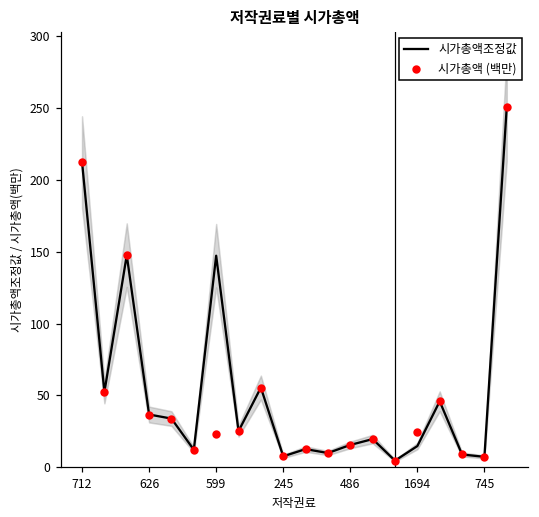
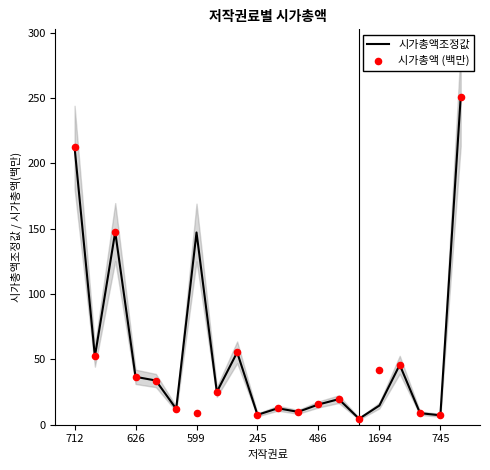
  {
    "시가총액 (백만)": {
-     "599": 23,
-     "1694": 24
+     "599": 9,
+     "1694": 42
    },
    "시가총액조정값": {
      "599": 147,
      "1694": 15
    }
  }
